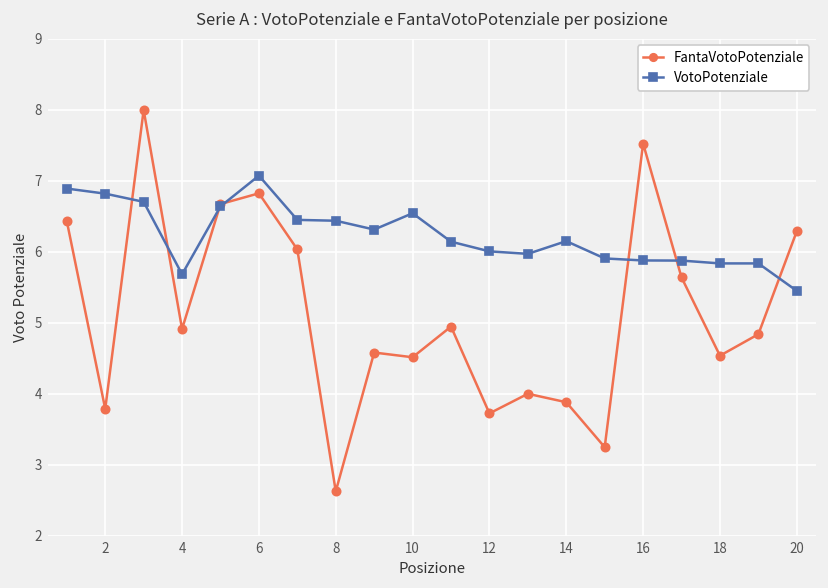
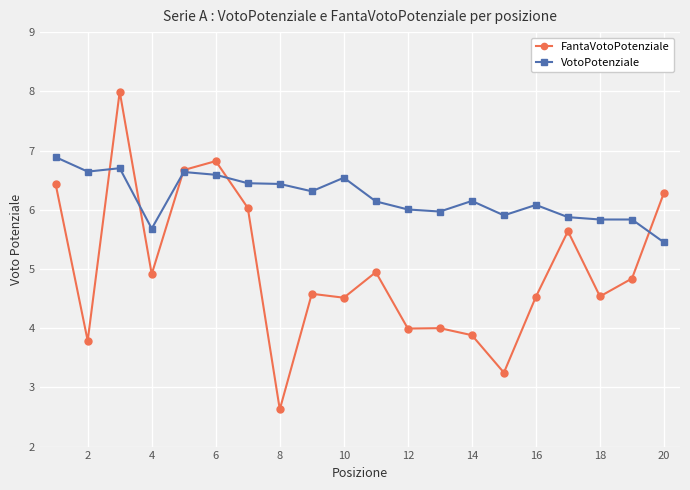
  {
    "FantaVotoPotenziale": {
      "2": 3.8,
      "4": 4.9,
      "6": 6.8,
      "8": 2.6,
      "10": 4.5,
-     "12": 3.7,
+     "12": 4.0,
      "14": 3.9,
-     "16": 7.5,
+     "16": 4.5,
      "18": 4.5,
      "20": 6.3
    },
    "VotoPotenziale": {
-     "2": 6.8,
+     "2": 6.6,
      "4": 5.7,
-     "6": 7.1,
+     "6": 6.6,
      "8": 6.4,
      "10": 6.5,
      "12": 6.0,
      "14": 6.1,
-     "16": 5.9,
+     "16": 6.1,
      "18": 5.8,
      "20": 5.4
    }
  }
